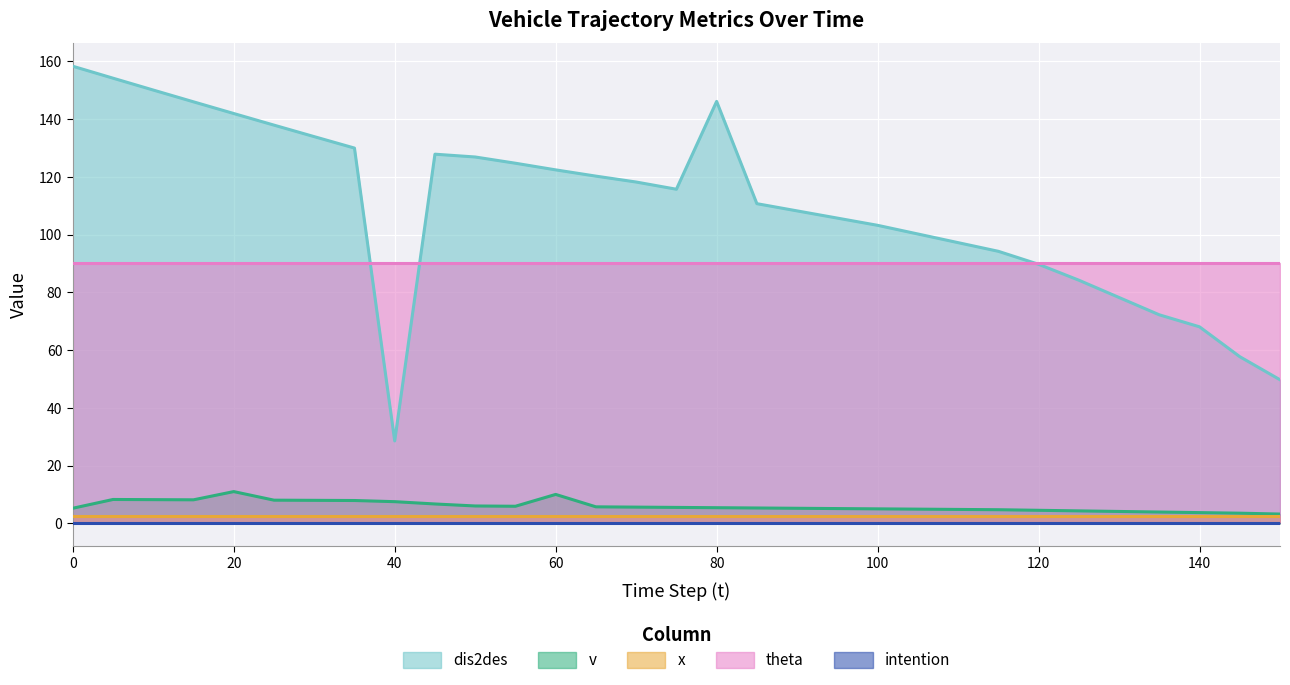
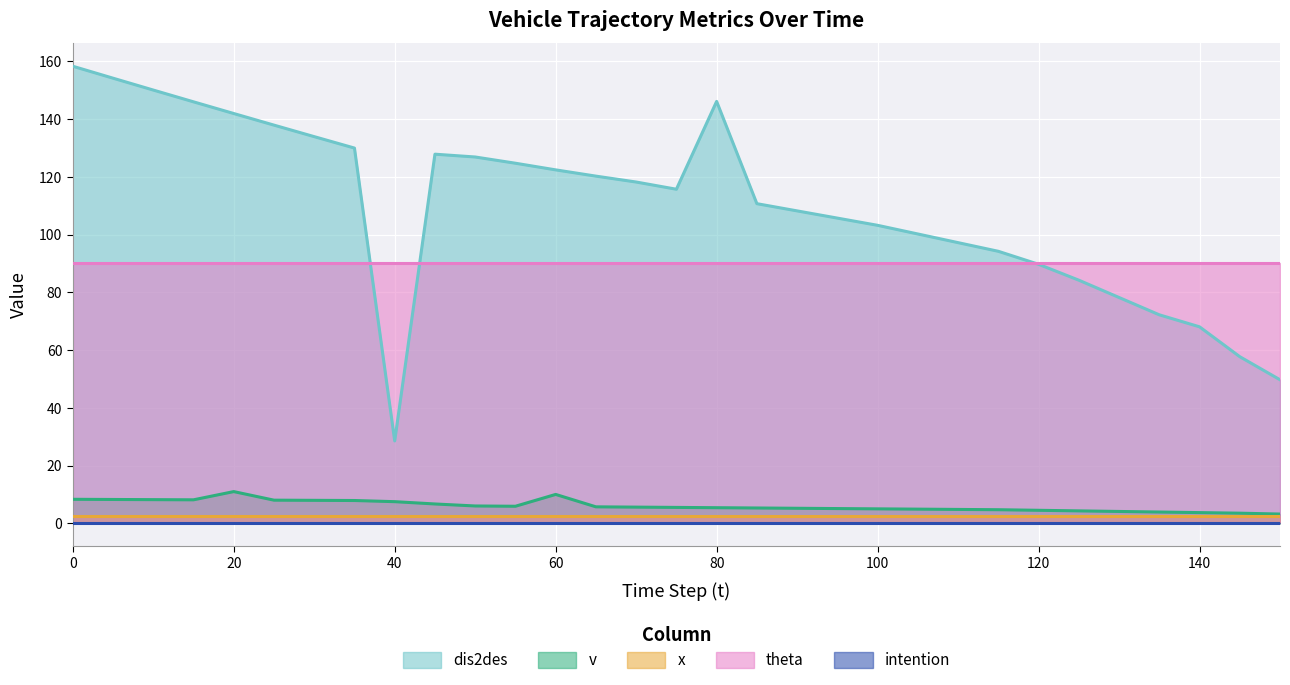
  {
    "dis2des": {
      "0": 158,
      "20": 142,
      "40": 29,
      "60": 122,
      "80": 146,
      "100": 103,
      "140": 68
    },
    "v": {
-     "0": 5,
+     "0": 8,
      "20": 11,
      "40": 7,
      "60": 10,
      "80": 5,
      "100": 5,
      "120": 5,
      "140": 4
    },
    "x": {
      "0": 3,
      "20": 3,
      "40": 3,
      "60": 3,
      "80": 3,
      "100": 3,
      "120": 3,
      "140": 3
    },
    "theta": {
      "0": 90,
      "20": 90,
      "40": 90,
      "60": 90,
      "80": 90,
      "100": 90,
      "140": 90
    },
    "intention": {
      "0": 0,
      "20": 0,
      "40": 0,
      "60": 0,
      "80": 0,
      "100": 0,
      "120": 0,
      "140": 0
    }
  }
